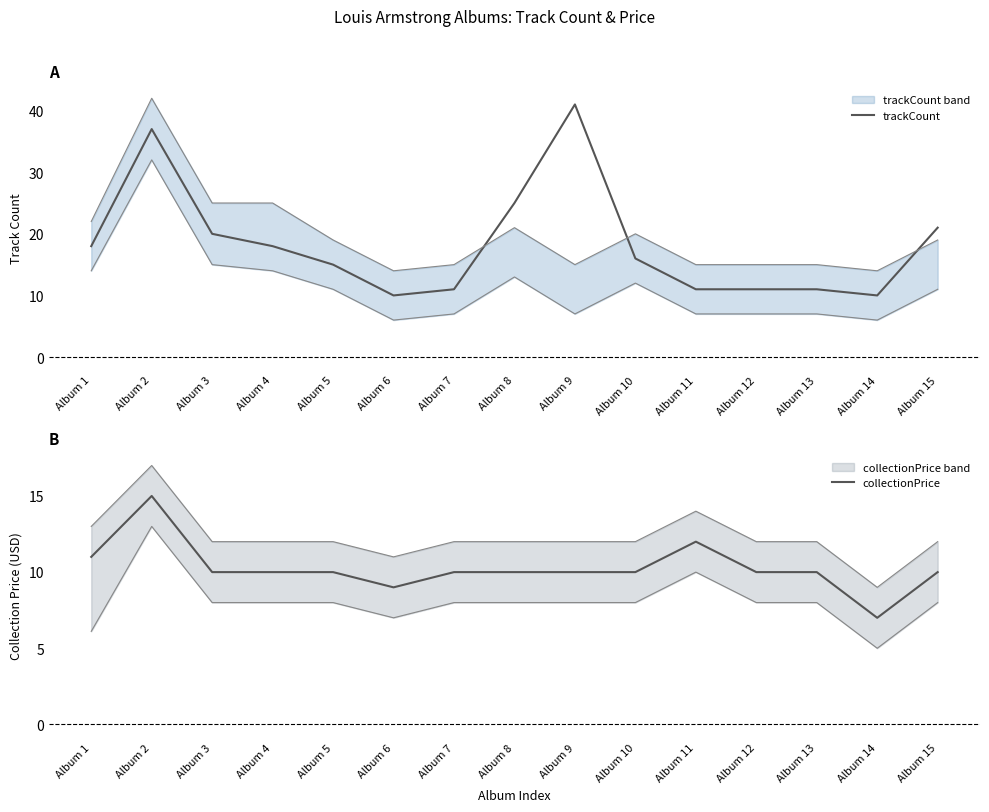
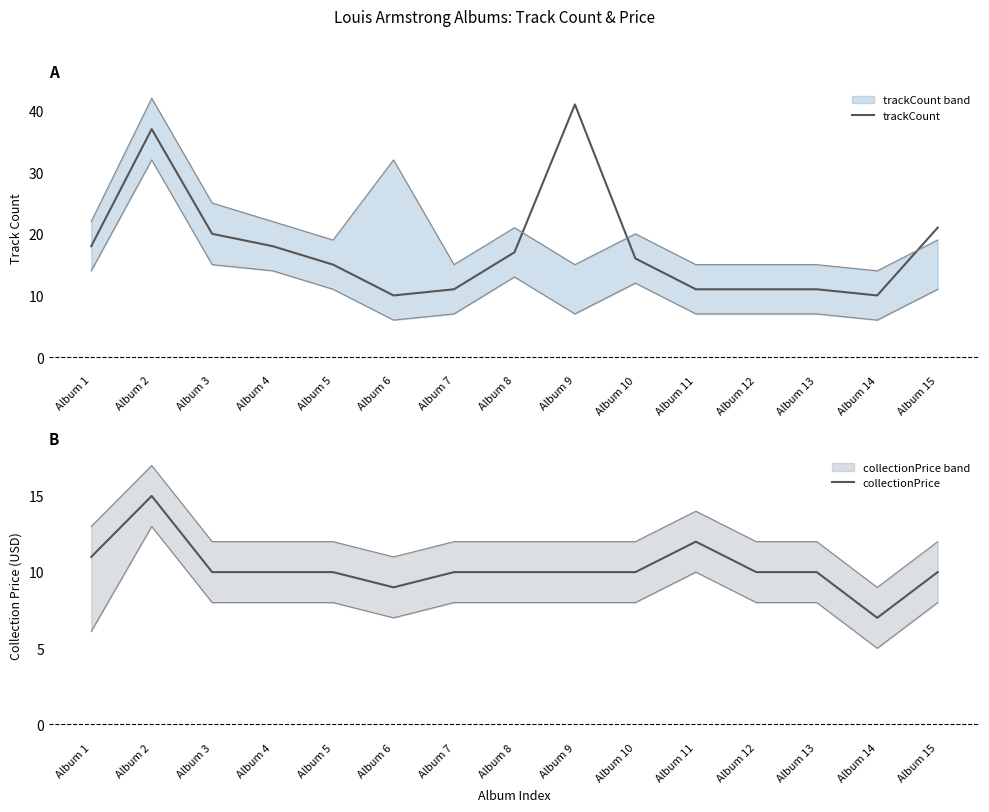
  {
    "A": {
      "trackCount": {
        "Album 1": 18,
        "Album 2": 37,
        "Album 3": 20,
        "Album 4": 18,
        "Album 5": 15,
        "Album 6": 10,
        "Album 7": 11,
-       "Album 8": 25,
+       "Album 8": 17,
        "Album 9": 41,
        "Album 10": 16,
        "Album 11": 11,
        "Album 12": 11,
        "Album 13": 11,
        "Album 14": 10,
        "Album 15": 21
      },
      "trackCount band": {
        "Album 1": 22,
        "Album 2": 42,
        "Album 3": 25,
-       "Album 4": 25,
+       "Album 4": 22,
        "Album 5": 19,
-       "Album 6": 14,
+       "Album 6": 32,
        "Album 7": 15,
        "Album 8": 21,
        "Album 9": 15,
        "Album 10": 20,
        "Album 11": 15,
        "Album 12": 15,
        "Album 13": 15,
        "Album 14": 14,
        "Album 15": 19
      }
    },
    "B": {
      "collectionPrice": {
        "Album 1": 11.0,
        "Album 2": 15.0,
        "Album 3": 10.0,
        "Album 4": 10.0,
        "Album 5": 10.0,
        "Album 6": 9.0,
        "Album 7": 10.0,
        "Album 8": 10.0,
        "Album 9": 10.0,
        "Album 10": 10.0,
        "Album 11": 12.0,
        "Album 12": 10.0,
        "Album 13": 10.0,
        "Album 14": 7.0,
        "Album 15": 10.0
      }
    }
  }
